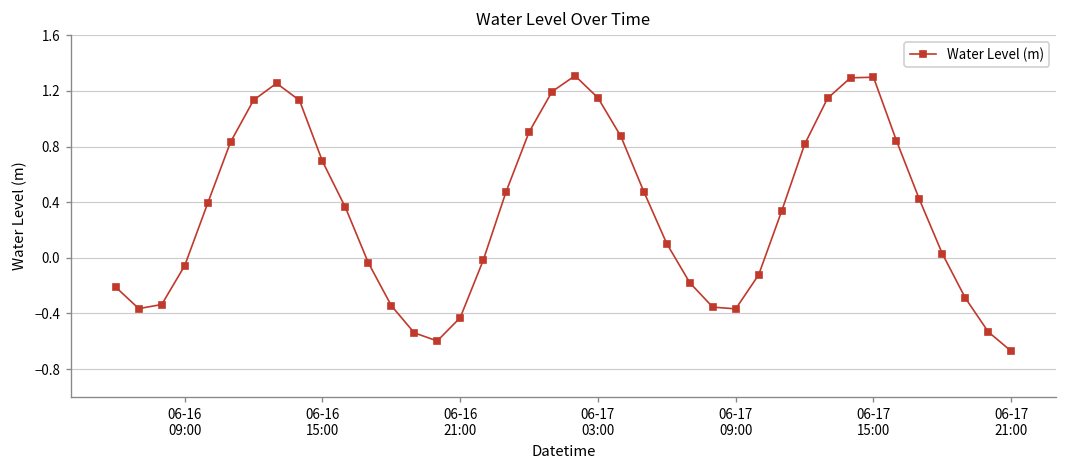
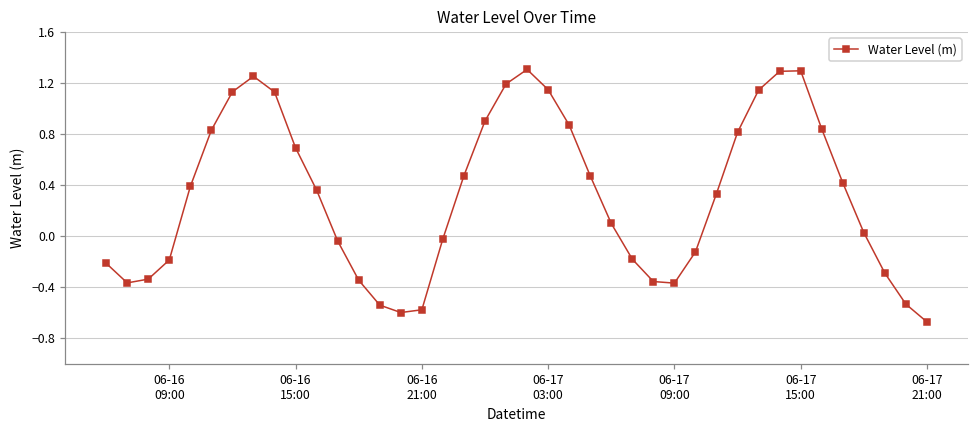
  {
-   "06-16 09:00": -0.06,
+   "06-16 09:00": -0.18,
    "06-16 15:00": 0.69,
-   "06-16 21:00": -0.43,
+   "06-16 21:00": -0.58,
    "06-17 03:00": 1.15,
    "06-17 09:00": -0.37,
    "06-17 15:00": 1.30,
    "06-17 21:00": -0.67
  }
